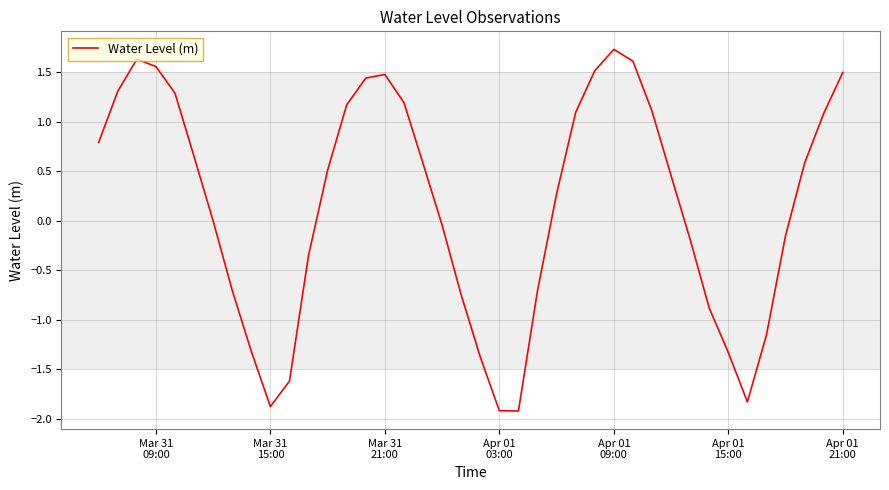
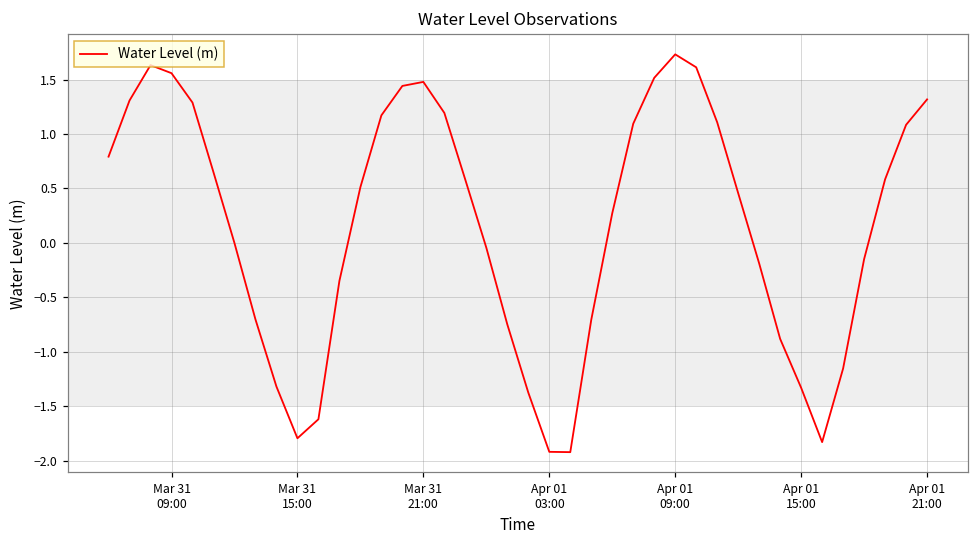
  {
    "Mar 31 09:00": 1.6,
-   "Mar 31 15:00": -1.9,
+   "Mar 31 15:00": -1.8,
    "Mar 31 21:00": 1.5,
    "Apr 01 03:00": -1.9,
    "Apr 01 09:00": 1.7,
    "Apr 01 15:00": -1.3,
-   "Apr 01 21:00": 1.5
+   "Apr 01 21:00": 1.3
  }
